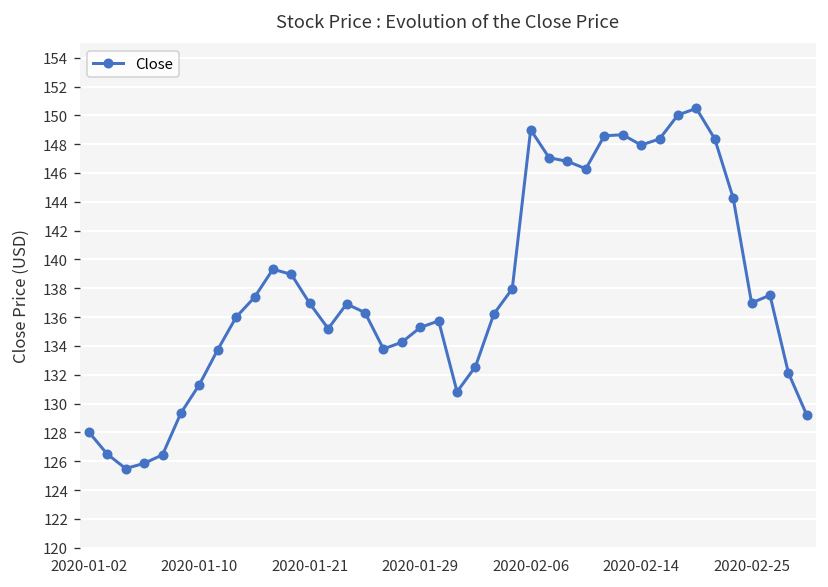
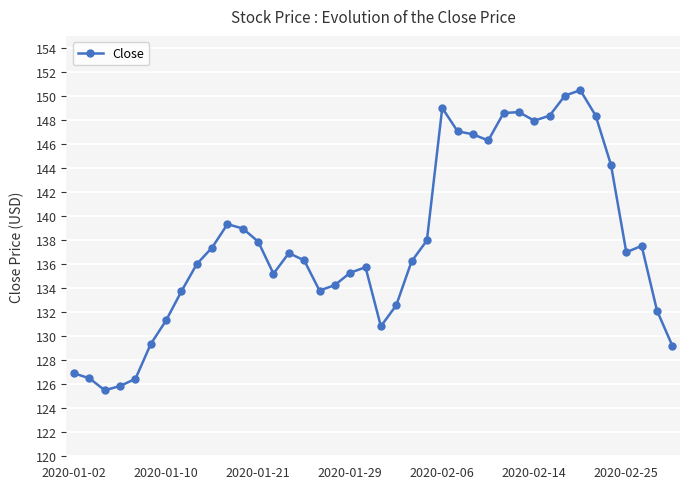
  {
-   "2020-01-02": 128.0,
+   "2020-01-02": 126.9,
    "2020-01-10": 131.3,
-   "2020-01-21": 136.9,
+   "2020-01-21": 137.9,
    "2020-01-29": 135.3,
    "2020-02-06": 149.0,
    "2020-02-14": 147.9,
    "2020-02-25": 137.0
  }
